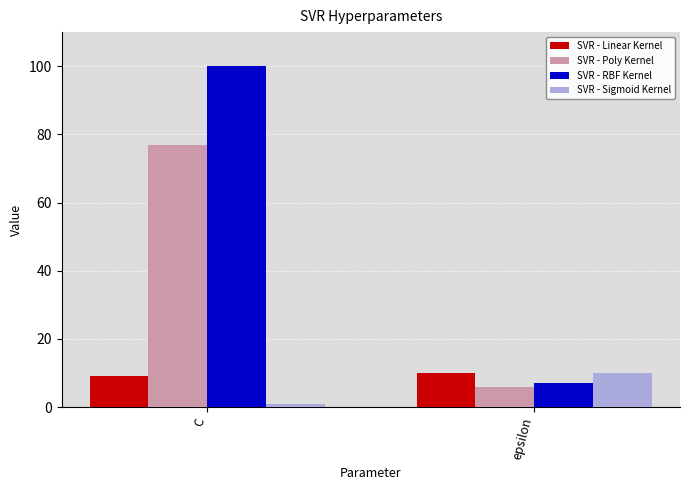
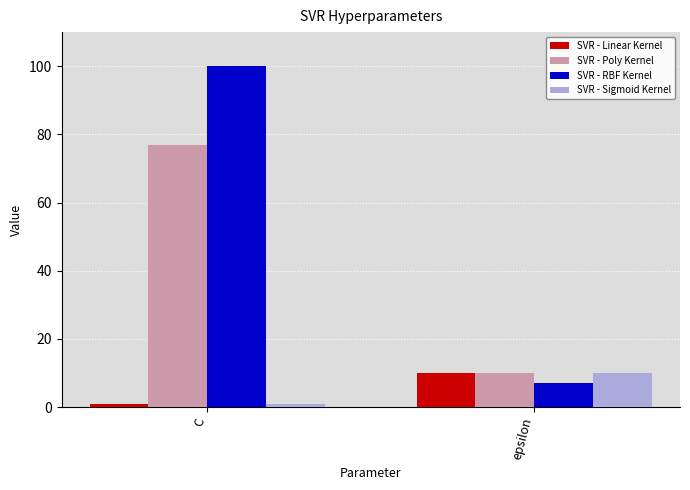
  {
    "SVR - Linear Kernel": {
-     "C": 9,
+     "C": 1,
      "epsilon": 10
    },
    "SVR - Poly Kernel": {
      "C": 77,
-     "epsilon": 6
+     "epsilon": 10
    },
    "SVR - RBF Kernel": {
      "C": 100,
      "epsilon": 7
    },
    "SVR - Sigmoid Kernel": {
      "C": 1,
      "epsilon": 10
    }
  }
